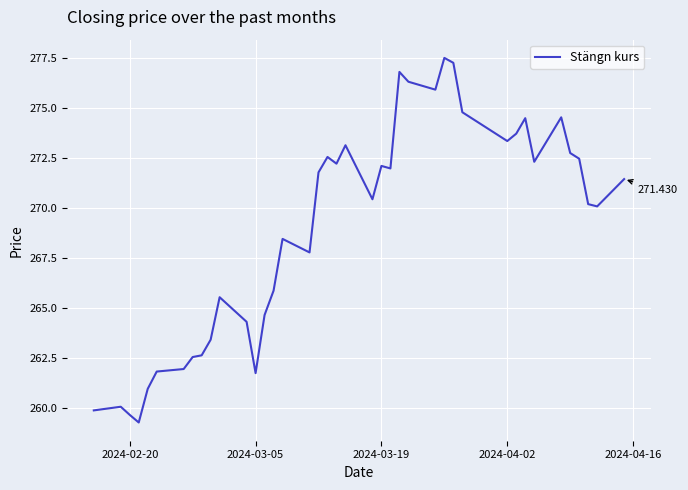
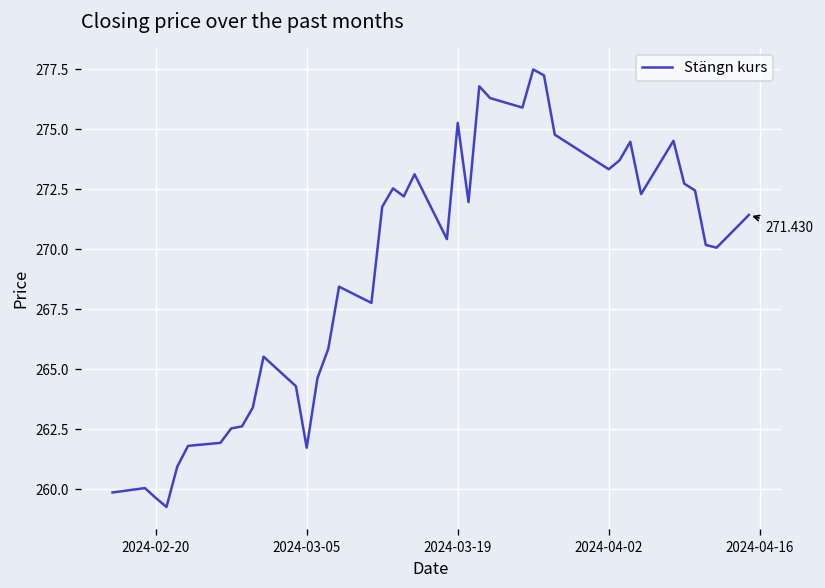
  {
    "2024-02-20": 259.6,
    "2024-03-05": 261.7,
-   "2024-03-19": 272.1,
+   "2024-03-19": 275.3,
    "2024-04-02": 273.3
  }
